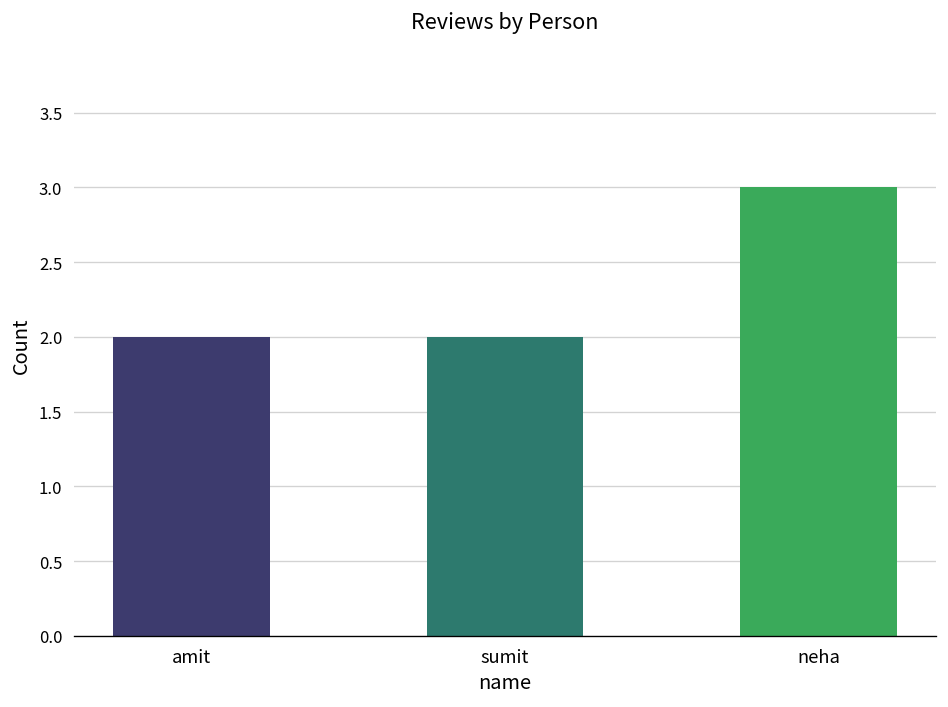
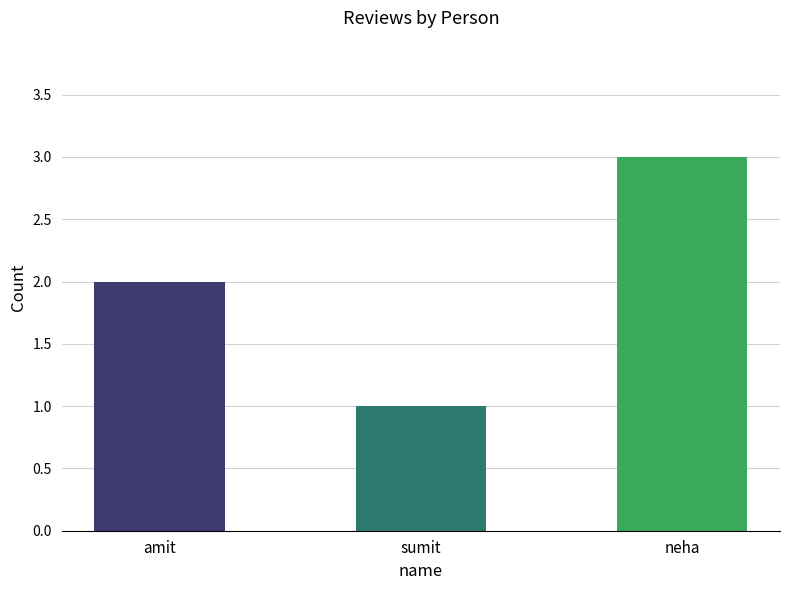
  {
    "amit": 2,
-   "sumit": 2,
+   "sumit": 1,
    "neha": 3
  }
